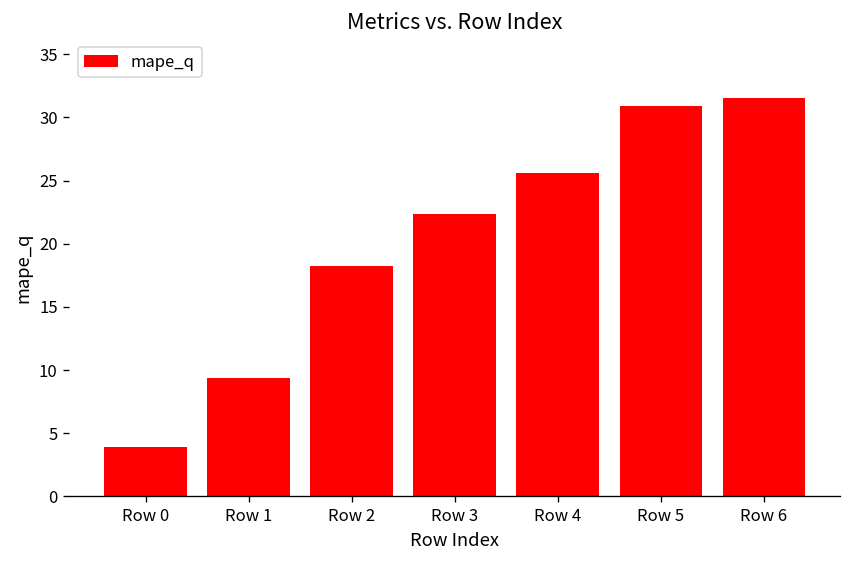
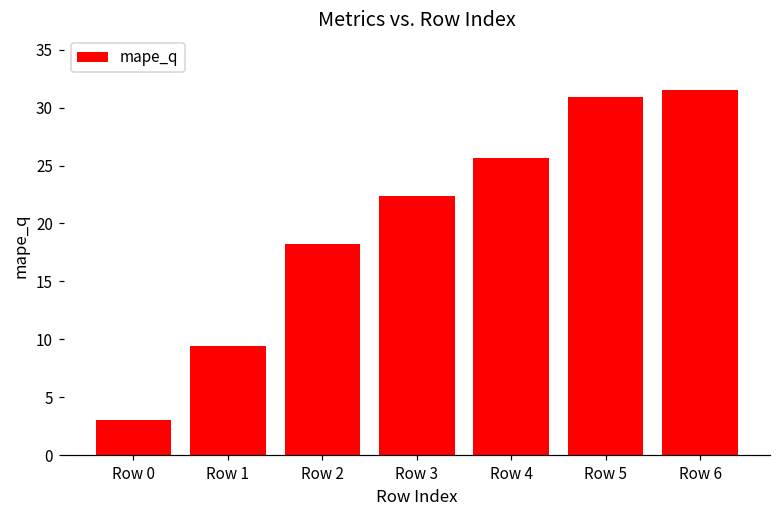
  {
-   "Row 0": 3.9,
+   "Row 0": 3.0,
    "Row 1": 9.4,
    "Row 2": 18.2,
    "Row 3": 22.3,
    "Row 4": 25.6,
    "Row 5": 30.9,
    "Row 6": 31.5
  }
